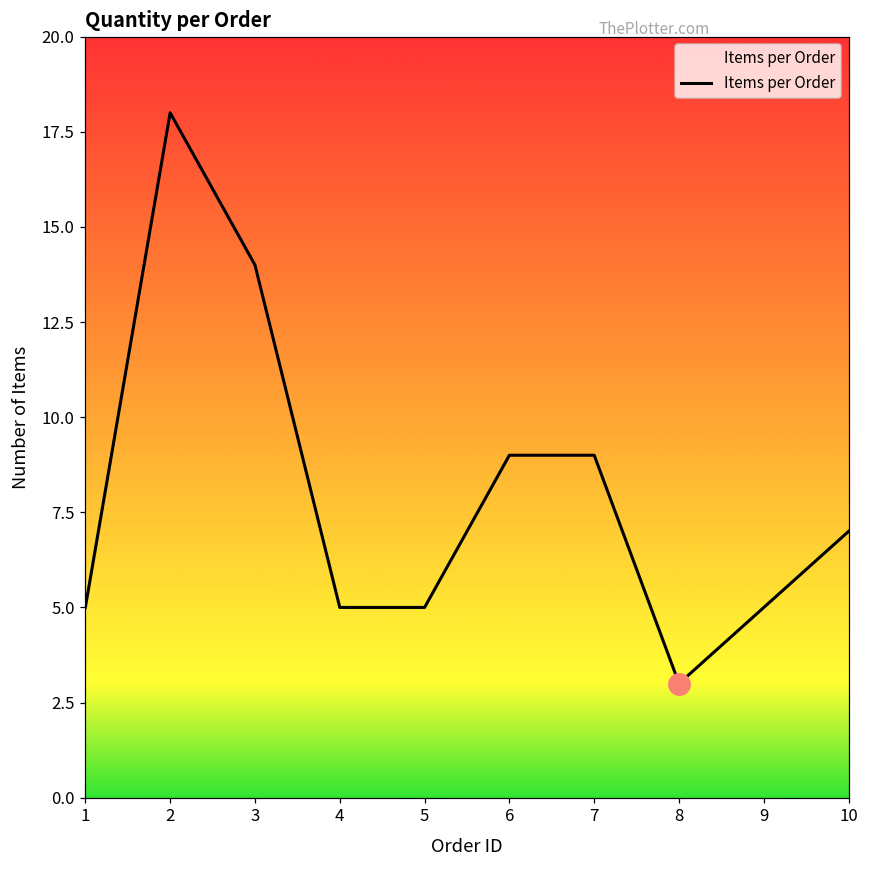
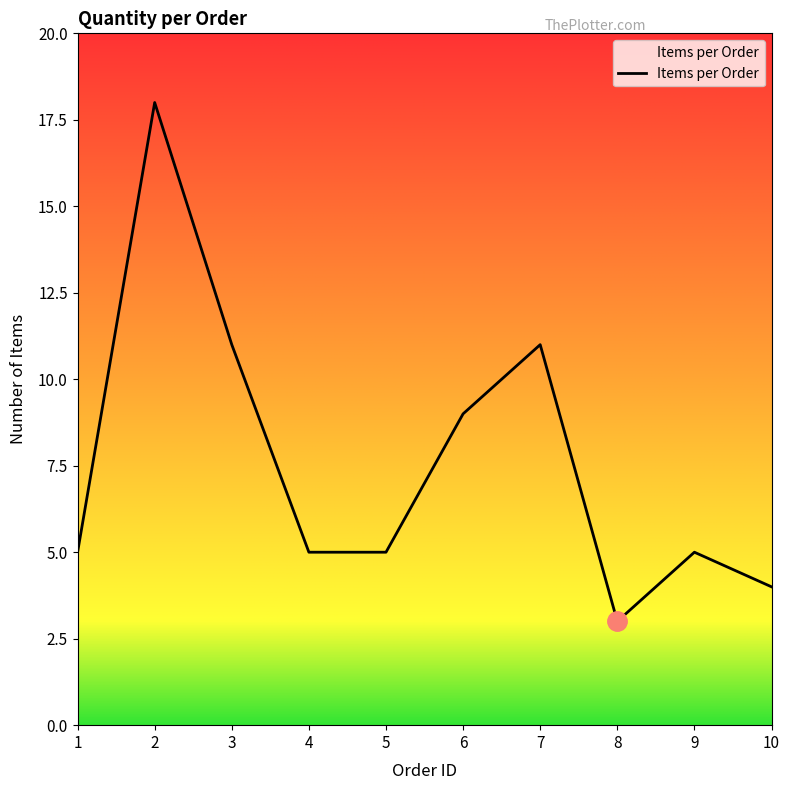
  {
    "Items per Order": {
      "1": 5,
      "2": 18,
-     "3": 14,
+     "3": 11,
      "4": 5,
      "5": 5,
      "6": 9,
-     "7": 9,
+     "7": 11,
      "9": 5,
-     "10": 7
+     "10": 4
    }
  }
